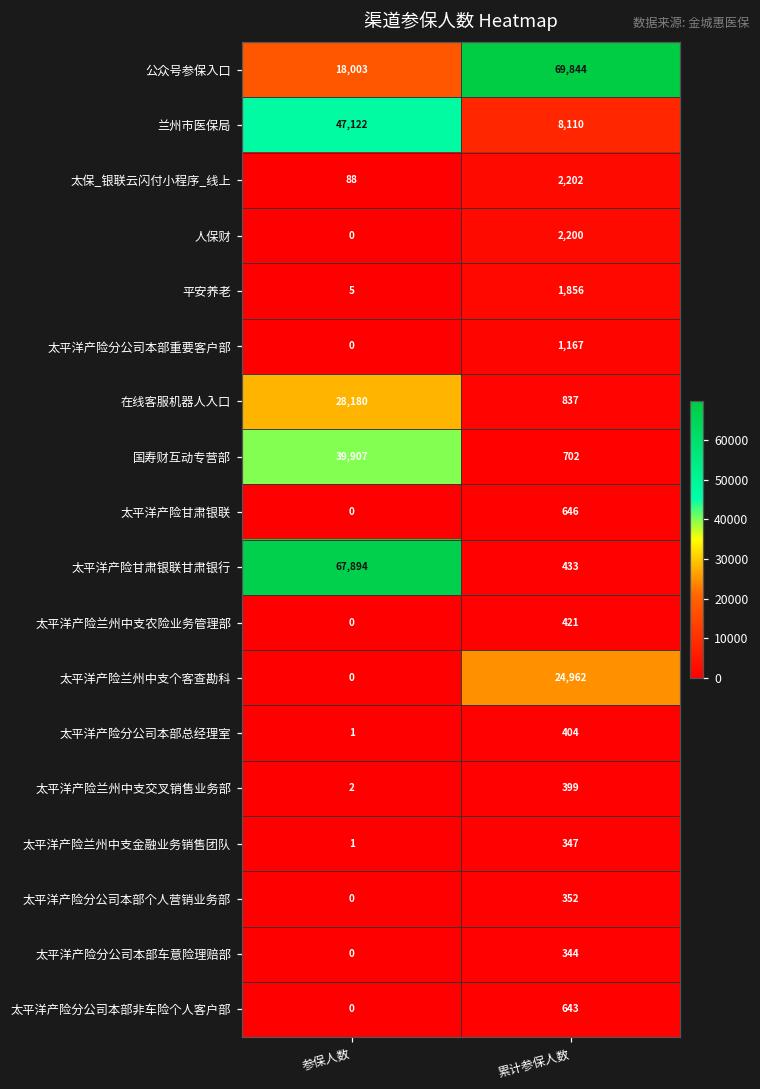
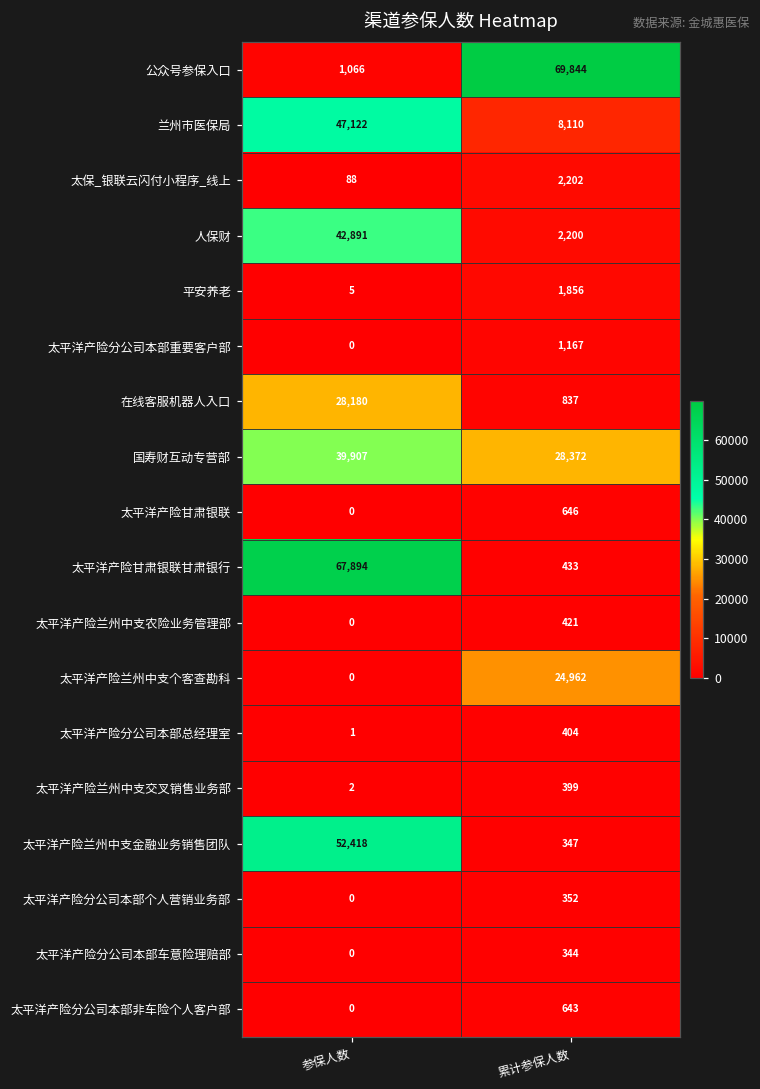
  {
    "公众号参保入口": {
-     "参保人数": "18,003",
+     "参保人数": "1,066",
      "累计参保人数": "69,844"
    },
    "兰州市医保局": {
      "参保人数": "47,122",
      "累计参保人数": "8,110"
    },
    "太保_银联云闪付小程序_线上": {
      "参保人数": "88",
      "累计参保人数": "2,202"
    },
    "人保财": {
-     "参保人数": "0",
+     "参保人数": "42,891",
      "累计参保人数": "2,200"
    },
    "平安养老": {
      "参保人数": "5",
      "累计参保人数": "1,856"
    },
    "太平洋产险分公司本部重要客户部": {
      "参保人数": "0",
      "累计参保人数": "1,167"
    },
    "在线客服机器人入口": {
      "参保人数": "28,180",
      "累计参保人数": "837"
    },
    "国寿财互动专营部": {
      "参保人数": "39,907",
-     "累计参保人数": "702"
+     "累计参保人数": "28,372"
    },
    "太平洋产险甘肃银联": {
      "参保人数": "0",
      "累计参保人数": "646"
    },
    "太平洋产险甘肃银联甘肃银行": {
      "参保人数": "67,894",
      "累计参保人数": "433"
    },
    "太平洋产险兰州中支农险业务管理部": {
      "参保人数": "0",
      "累计参保人数": "421"
    },
    "太平洋产险兰州中支个客查勘科": {
      "参保人数": "0",
      "累计参保人数": "24,962"
    },
    "太平洋产险分公司本部总经理室": {
      "参保人数": "1",
      "累计参保人数": "404"
    },
    "太平洋产险兰州中支交叉销售业务部": {
      "参保人数": "2",
      "累计参保人数": "399"
    },
    "太平洋产险兰州中支金融业务销售团队": {
-     "参保人数": "1",
+     "参保人数": "52,418",
      "累计参保人数": "347"
    },
    "太平洋产险分公司本部个人营销业务部": {
      "参保人数": "0",
      "累计参保人数": "352"
    },
    "太平洋产险分公司本部车意险理赔部": {
      "参保人数": "0",
      "累计参保人数": "344"
    },
    "太平洋产险分公司本部非车险个人客户部": {
      "参保人数": "0",
      "累计参保人数": "643"
    }
  }
